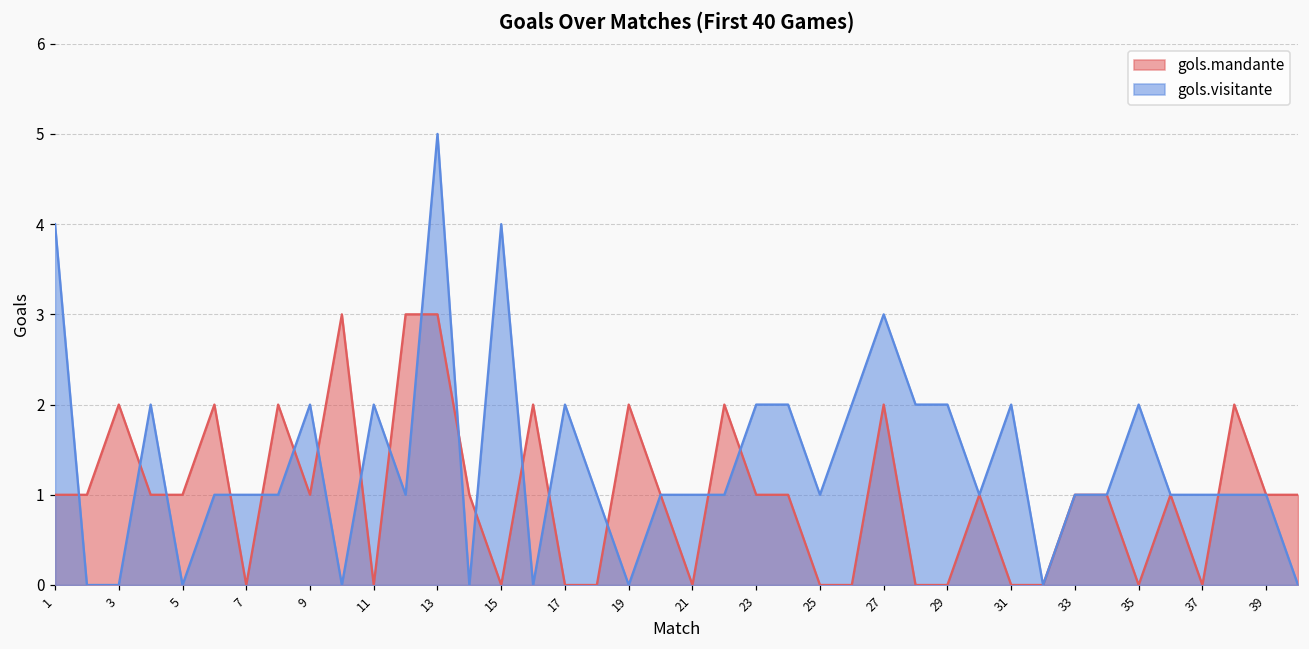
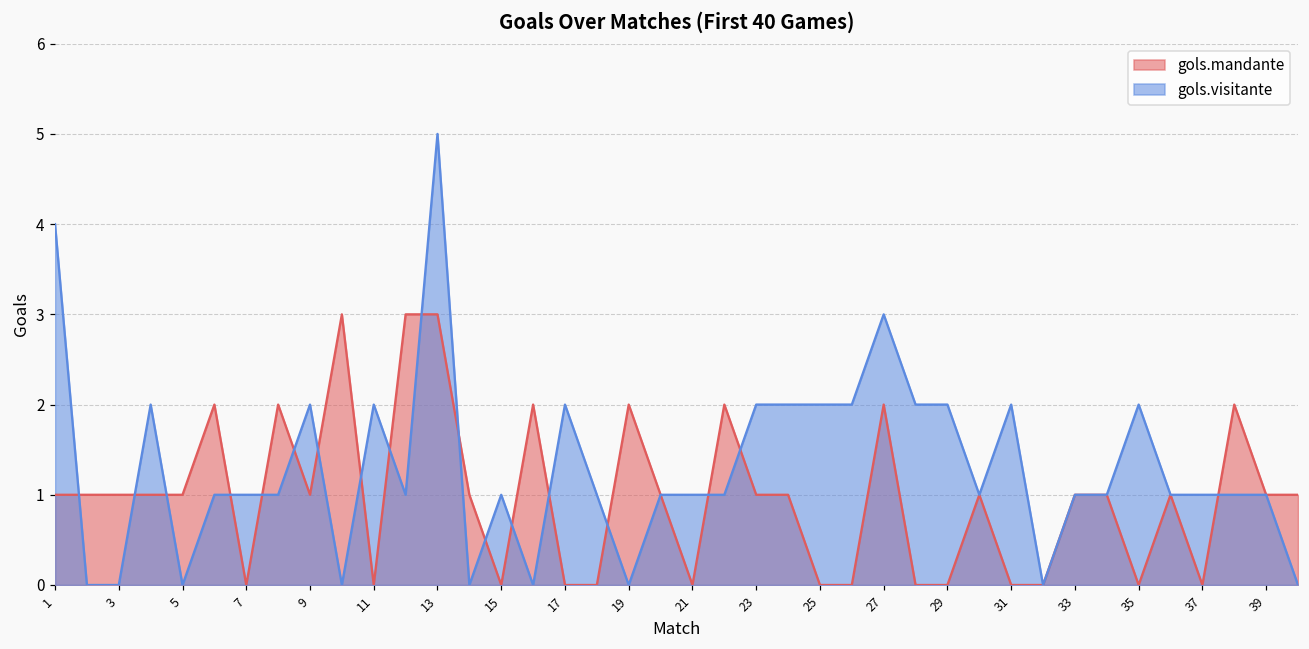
  {
    "gols.mandante": {
      "1": 1,
-     "3": 2,
+     "3": 1,
      "5": 1,
      "7": 0,
      "9": 1,
      "11": 0,
      "13": 3,
      "15": 0,
      "17": 0,
      "19": 2,
      "21": 0,
      "23": 1,
      "25": 0,
      "27": 2,
      "29": 0,
      "31": 0,
      "35": 0,
      "37": 0
    },
    "gols.visitante": {
      "1": 4,
      "3": 0,
      "5": 0,
      "7": 1,
      "9": 2,
      "11": 2,
      "13": 5,
-     "15": 4,
+     "15": 1,
      "17": 2,
      "19": 0,
      "21": 1,
      "23": 2,
-     "25": 1,
+     "25": 2,
      "27": 3,
      "29": 2,
      "31": 2,
      "35": 2,
      "37": 1
    }
  }
